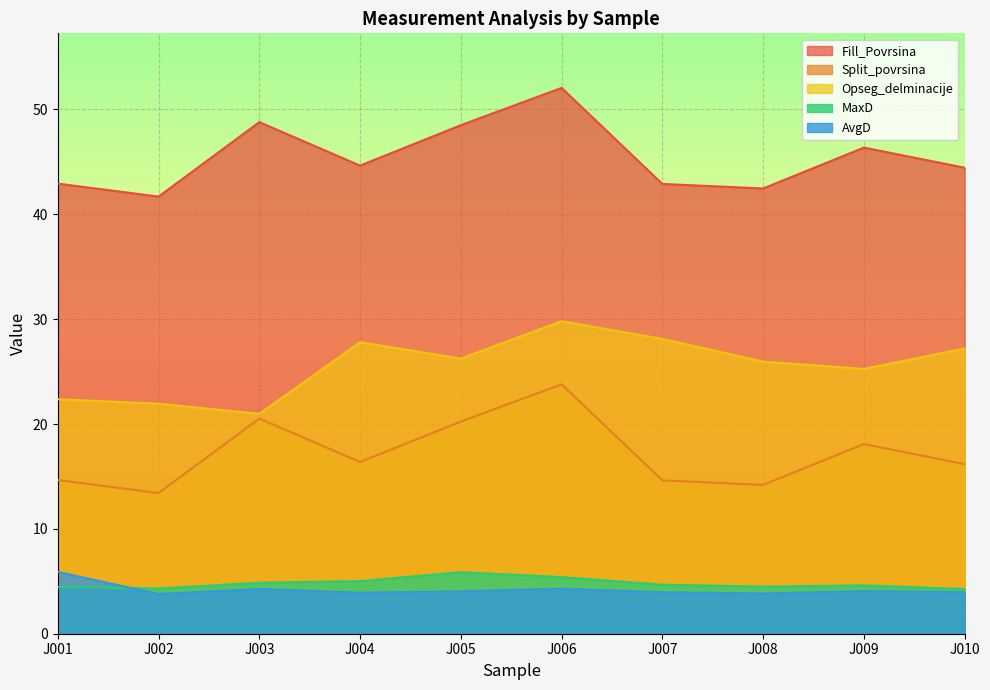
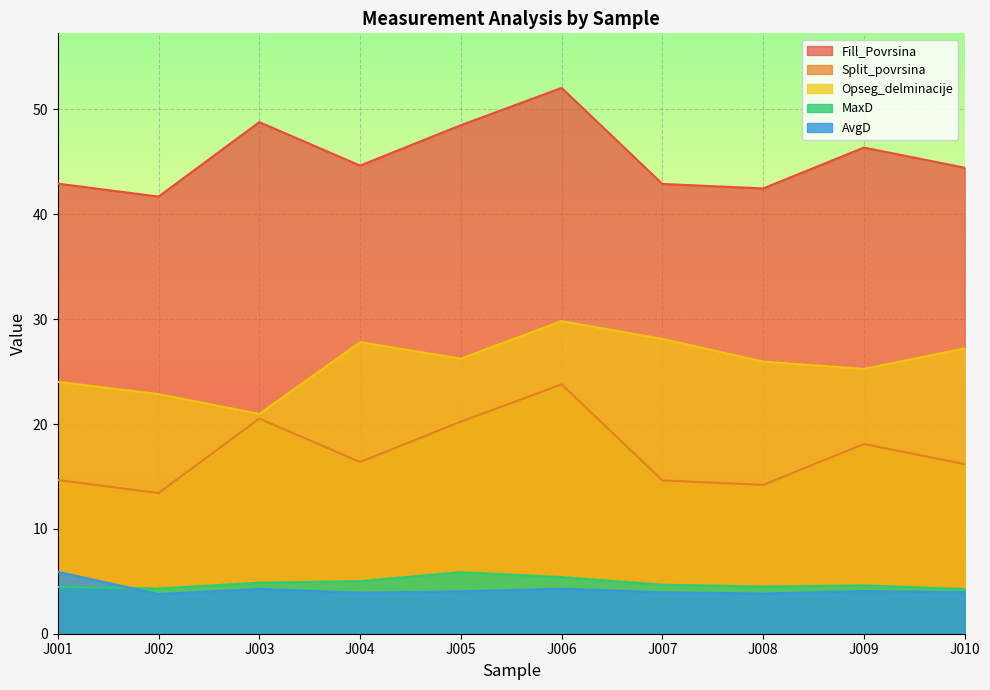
  {
    "Opseg_delminacije": {
-     "J001": 22.4,
-     "J002": 21.9,
+     "J001": 24.0,
+     "J002": 22.9,
      "J003": 21.0,
      "J004": 27.8,
      "J005": 26.2,
      "J006": 29.8,
      "J007": 28.1,
      "J008": 26.0,
      "J009": 25.3,
      "J010": 27.2
    },
    "MaxD": {
      "J001": 4.5,
      "J002": 4.3,
      "J003": 4.9,
      "J004": 5.0,
      "J005": 5.9,
      "J006": 5.4,
      "J007": 4.7,
      "J008": 4.5,
      "J009": 4.6,
      "J010": 4.3
    },
    "AvgD": {
      "J001": 5.9,
      "J002": 3.8,
      "J003": 4.3,
      "J004": 3.9,
      "J005": 4.0,
      "J006": 4.3,
      "J007": 3.9,
      "J008": 3.8,
      "J009": 4.1,
      "J010": 4.0
    }
  }
